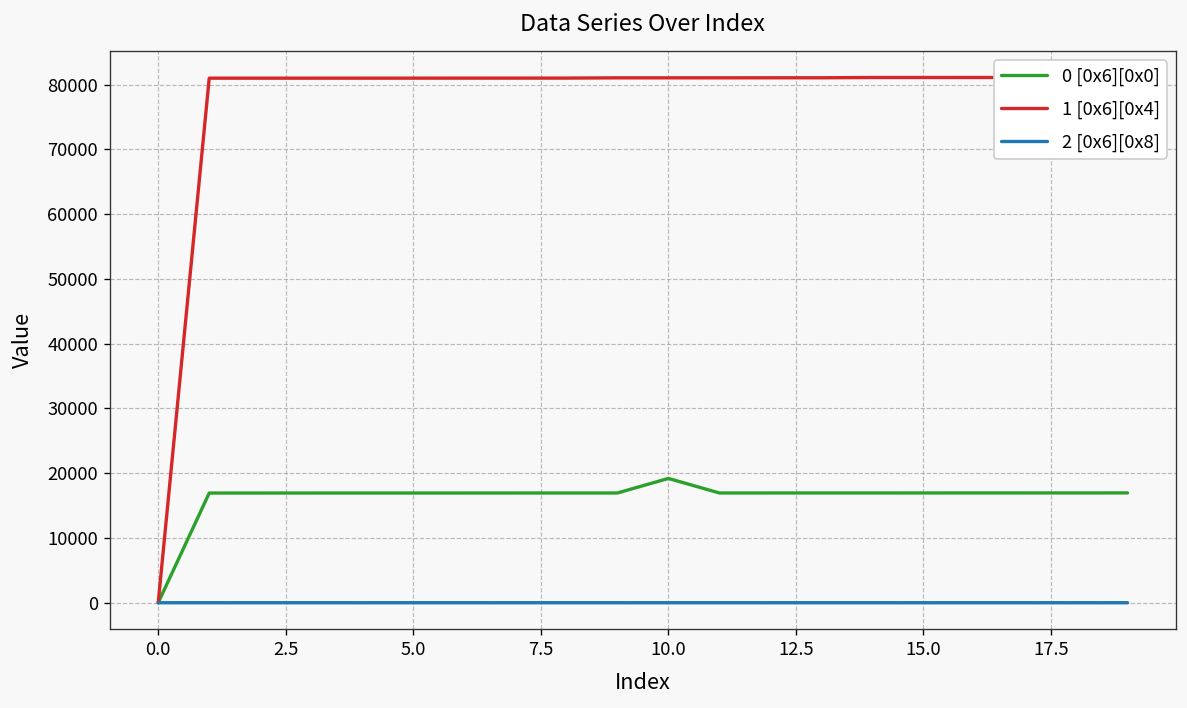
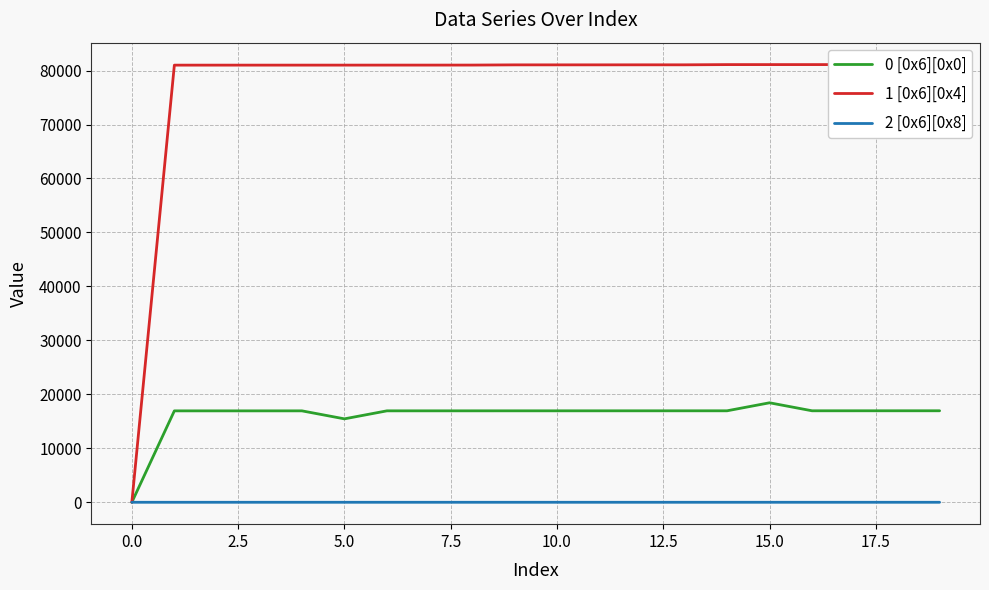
  {
    "0 [0x6][0x0]": {
-     "5.0": 17000,
-     "10.0": 19000,
-     "15.0": 17000
+     "5.0": 15000,
+     "10.0": 17000,
+     "15.0": 18000
    },
    "1 [0x6][0x4]": {
      "5.0": 81000,
      "10.0": 81000,
      "15.0": 81000
    },
    "2 [0x6][0x8]": {
      "5.0": 0,
      "10.0": 0,
      "15.0": 0
    }
  }
